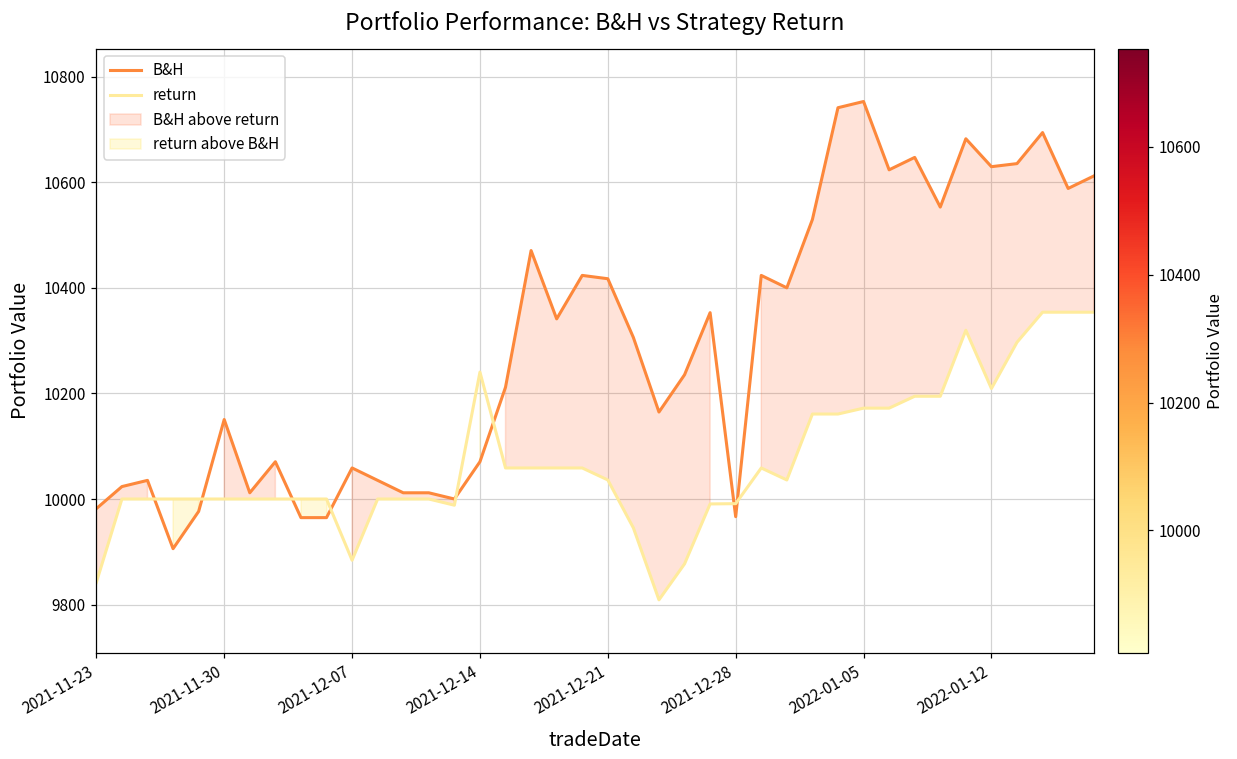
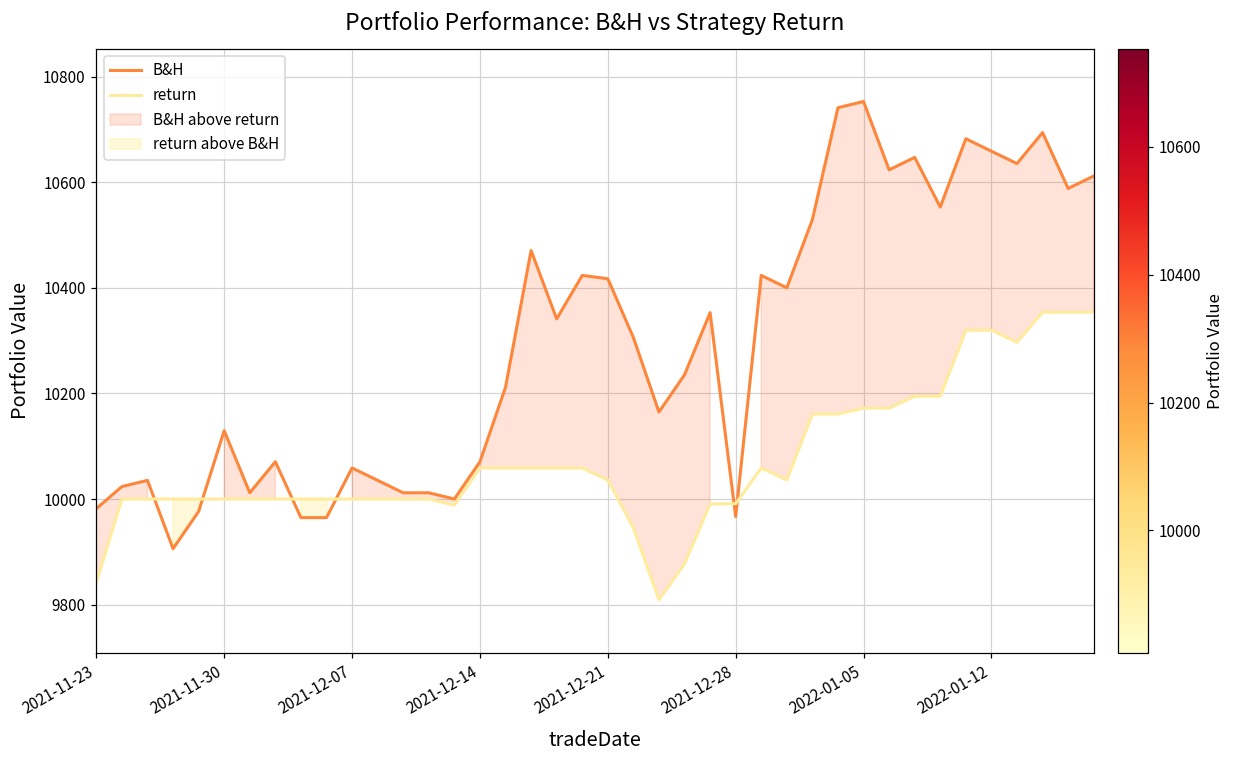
  {
    "B&H": {
      "2021-11-23": 9980,
-     "2021-11-30": 10150,
+     "2021-11-30": 10130,
      "2021-12-07": 10060,
      "2021-12-14": 10070,
      "2021-12-21": 10420,
      "2021-12-28": 9970,
      "2022-01-05": 10750,
-     "2022-01-12": 10630
+     "2022-01-12": 10660
    },
    "return": {
      "2021-11-23": 9840,
      "2021-11-30": 10000,
-     "2021-12-07": 9880,
-     "2021-12-14": 10240,
+     "2021-12-07": 10000,
+     "2021-12-14": 10060,
      "2021-12-21": 10040,
      "2021-12-28": 9990,
      "2022-01-05": 10170,
-     "2022-01-12": 10210
+     "2022-01-12": 10320
    }
  }
